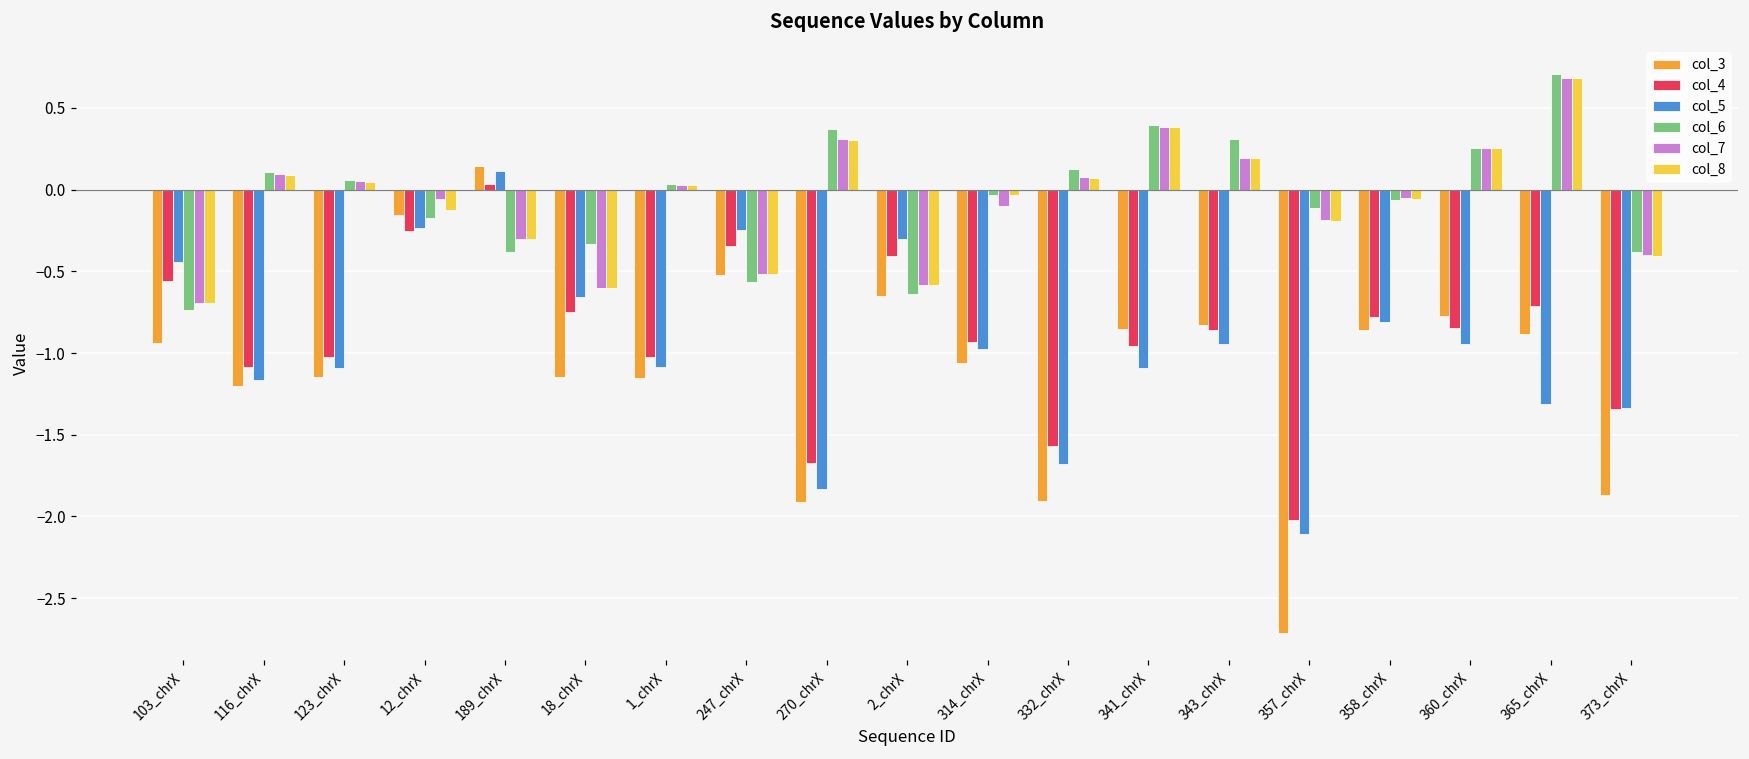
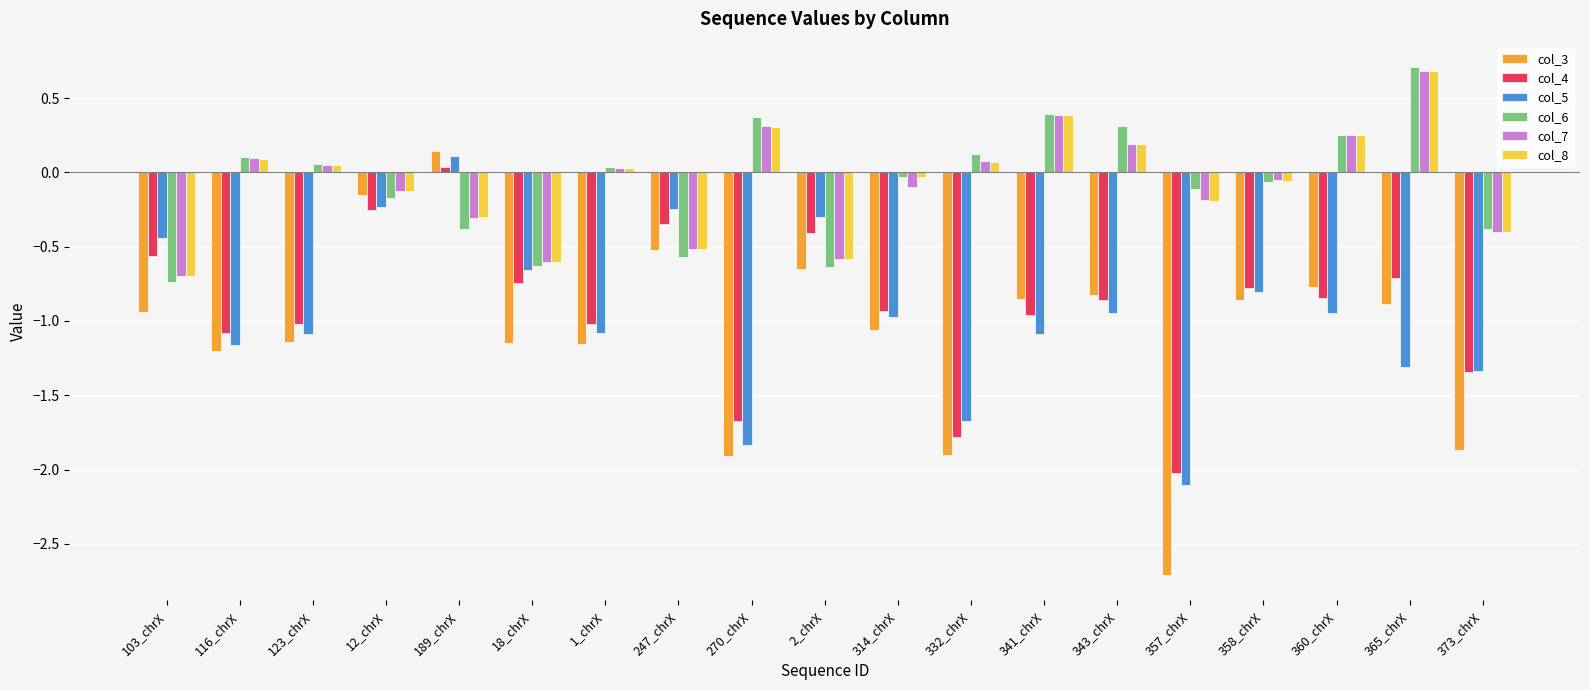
  {
    "col_4": {
      "103_chrX": -0.56,
      "116_chrX": -1.08,
      "123_chrX": -1.02,
      "12_chrX": -0.25,
      "189_chrX": 0.03,
      "18_chrX": -0.75,
      "1_chrX": -1.02,
      "247_chrX": -0.34,
      "270_chrX": -1.67,
      "2_chrX": -0.41,
      "314_chrX": -0.93,
-     "332_chrX": -1.57,
+     "332_chrX": -1.78,
      "341_chrX": -0.96,
      "343_chrX": -0.86,
      "357_chrX": -2.02,
      "358_chrX": -0.78,
      "360_chrX": -0.85,
      "365_chrX": -0.71,
      "373_chrX": -1.34
    },
    "col_5": {
      "103_chrX": -0.44,
      "116_chrX": -1.16,
      "123_chrX": -1.09,
      "12_chrX": -0.23,
      "189_chrX": 0.11,
      "18_chrX": -0.66,
      "1_chrX": -1.08,
      "247_chrX": -0.25,
      "270_chrX": -1.83,
      "2_chrX": -0.30,
      "314_chrX": -0.97,
      "332_chrX": -1.68,
      "341_chrX": -1.09,
      "343_chrX": -0.94,
      "357_chrX": -2.11,
      "358_chrX": -0.81,
      "360_chrX": -0.94,
      "365_chrX": -1.31,
      "373_chrX": -1.34
    },
    "col_6": {
      "103_chrX": -0.74,
      "116_chrX": 0.11,
      "123_chrX": 0.06,
      "12_chrX": -0.18,
      "189_chrX": -0.38,
-     "18_chrX": -0.33,
+     "18_chrX": -0.63,
      "1_chrX": 0.04,
      "247_chrX": -0.57,
      "270_chrX": 0.37,
      "2_chrX": -0.64,
      "314_chrX": -0.03,
      "332_chrX": 0.12,
      "341_chrX": 0.39,
      "343_chrX": 0.31,
      "357_chrX": -0.11,
      "358_chrX": -0.07,
      "360_chrX": 0.25,
      "365_chrX": 0.71,
      "373_chrX": -0.38
    },
    "col_7": {
      "103_chrX": -0.70,
      "116_chrX": 0.09,
      "123_chrX": 0.05,
-     "12_chrX": -0.06,
+     "12_chrX": -0.12,
      "189_chrX": -0.30,
      "18_chrX": -0.60,
      "1_chrX": 0.03,
      "247_chrX": -0.51,
      "270_chrX": 0.31,
      "2_chrX": -0.59,
      "314_chrX": -0.10,
      "332_chrX": 0.08,
      "341_chrX": 0.38,
      "343_chrX": 0.19,
      "357_chrX": -0.19,
      "358_chrX": -0.05,
      "360_chrX": 0.25,
      "365_chrX": 0.68,
      "373_chrX": -0.40
    }
  }
